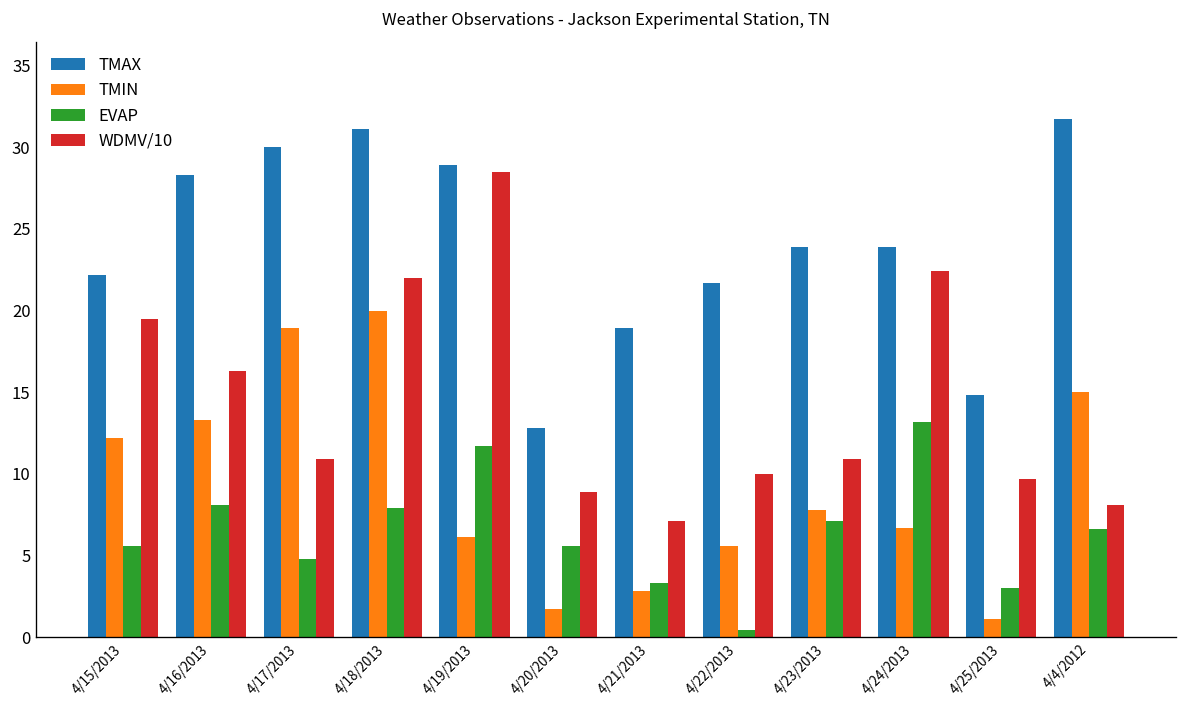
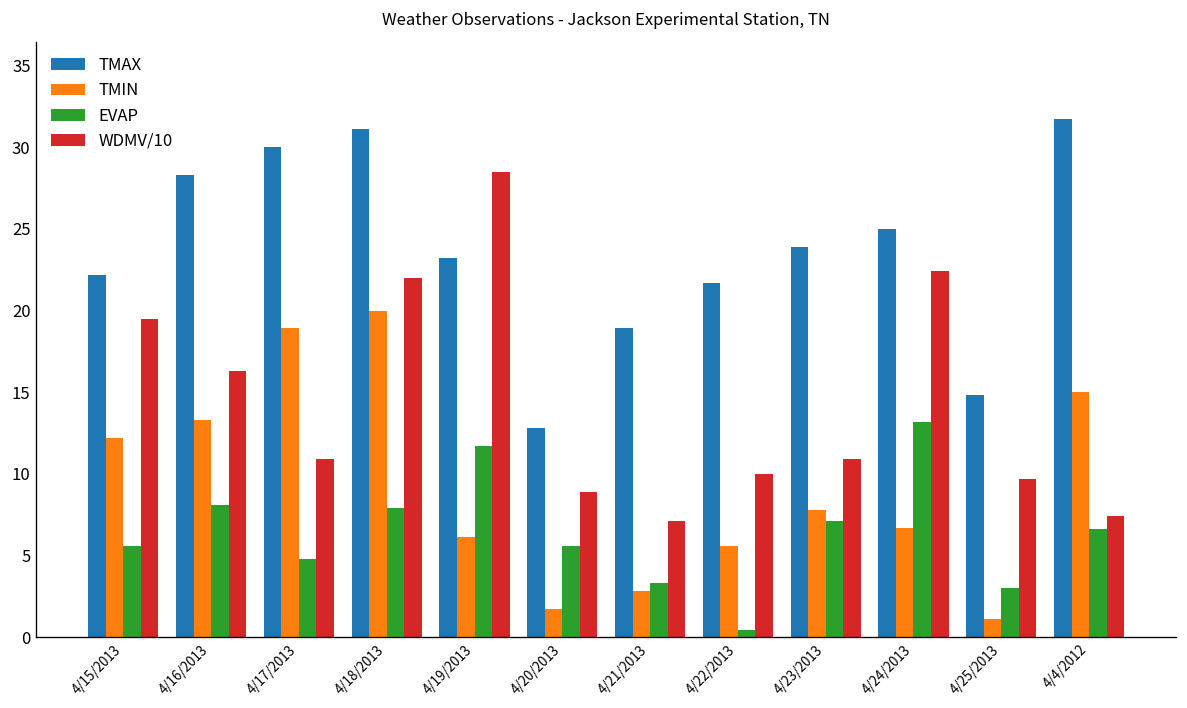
  {
    "TMAX": {
      "4/15/2013": 22.2,
      "4/16/2013": 28.3,
      "4/17/2013": 30.0,
      "4/18/2013": 31.1,
-     "4/19/2013": 28.9,
+     "4/19/2013": 23.2,
      "4/20/2013": 12.8,
      "4/21/2013": 18.9,
      "4/22/2013": 21.7,
      "4/23/2013": 23.9,
-     "4/24/2013": 23.9,
+     "4/24/2013": 25.0,
      "4/25/2013": 14.8,
      "4/4/2012": 31.7
    },
    "TMIN": {
      "4/15/2013": 12.2,
      "4/16/2013": 13.3,
      "4/17/2013": 18.9,
      "4/18/2013": 20.0,
      "4/19/2013": 6.1,
      "4/20/2013": 1.7,
      "4/21/2013": 2.8,
      "4/22/2013": 5.6,
      "4/23/2013": 7.8,
      "4/24/2013": 6.7,
      "4/25/2013": 1.1,
      "4/4/2012": 15.0
    },
    "EVAP": {
      "4/15/2013": 5.6,
      "4/16/2013": 8.1,
      "4/17/2013": 4.8,
      "4/18/2013": 7.9,
      "4/19/2013": 11.7,
      "4/20/2013": 5.6,
      "4/21/2013": 3.3,
      "4/22/2013": 0.4,
      "4/23/2013": 7.1,
      "4/24/2013": 13.2,
      "4/25/2013": 3.0,
      "4/4/2012": 6.6
    },
    "WDMV/10": {
      "4/15/2013": 19.5,
      "4/16/2013": 16.3,
      "4/17/2013": 10.9,
      "4/18/2013": 22.0,
      "4/19/2013": 28.5,
      "4/20/2013": 8.9,
      "4/21/2013": 7.1,
      "4/22/2013": 10.0,
      "4/23/2013": 10.9,
      "4/24/2013": 22.4,
      "4/25/2013": 9.7,
-     "4/4/2012": 8.1
+     "4/4/2012": 7.4
    }
  }
